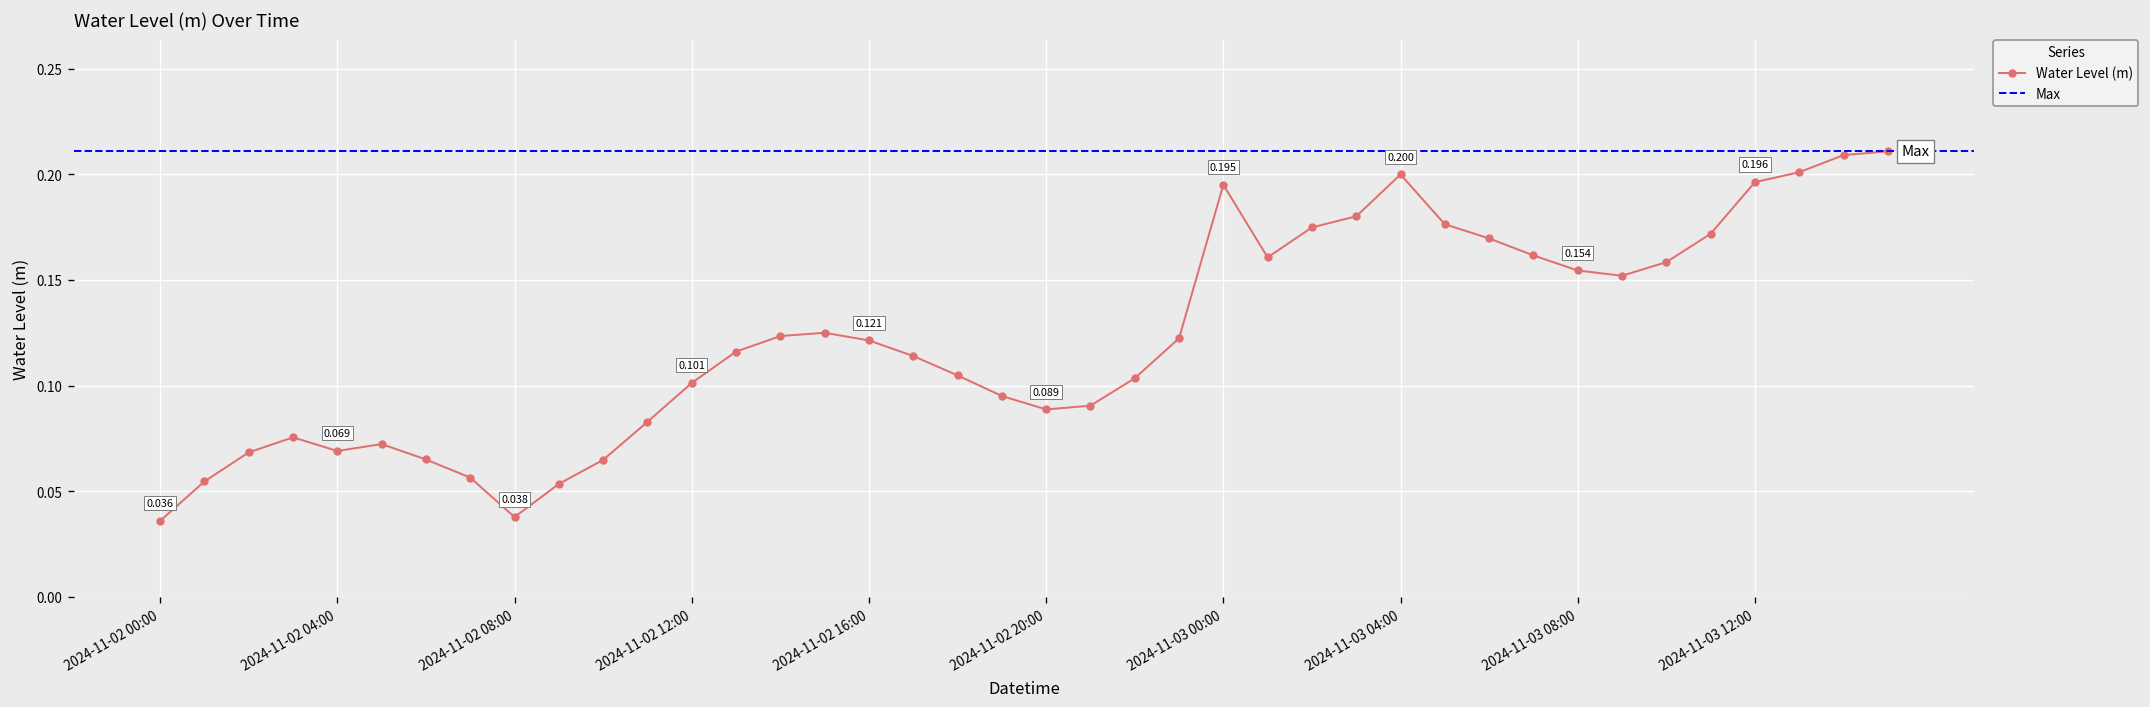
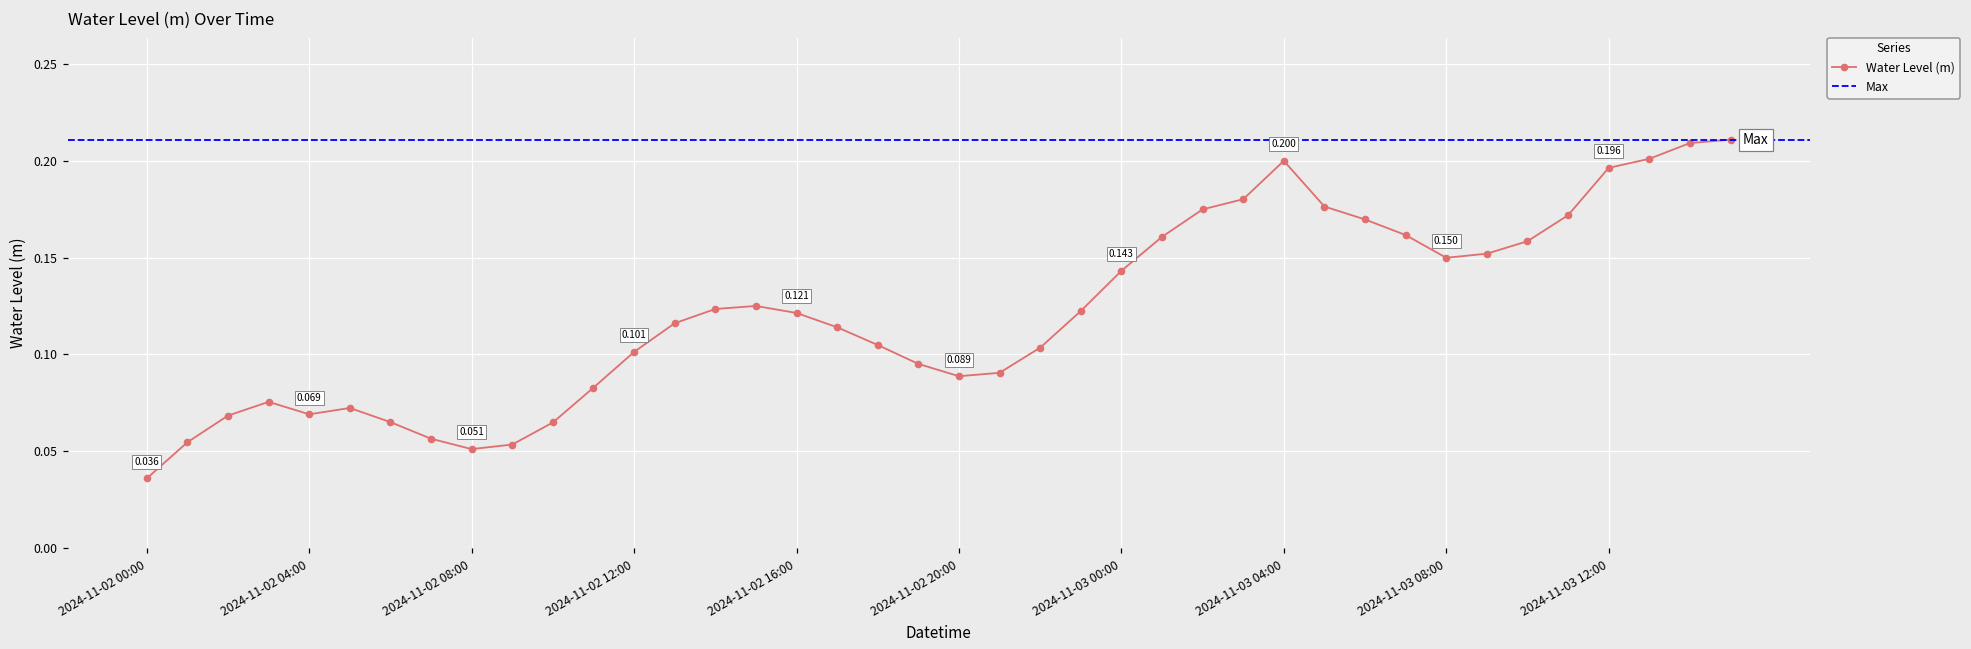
  {
-   "2024-11-02 08:00": 0.038,
-   "2024-11-03 00:00": 0.195,
-   "2024-11-03 08:00": 0.154
+   "2024-11-02 08:00": 0.051,
+   "2024-11-03 00:00": 0.143,
+   "2024-11-03 08:00": 0.150
  }
